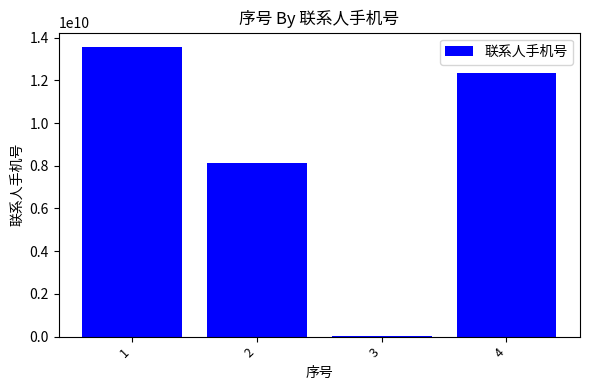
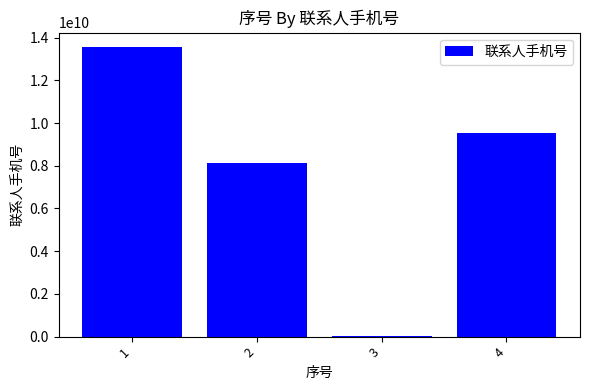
  {
    "1": 13600000000,
    "2": 8100000000,
-   "4": 12300000000
+   "4": 9500000000
  }
